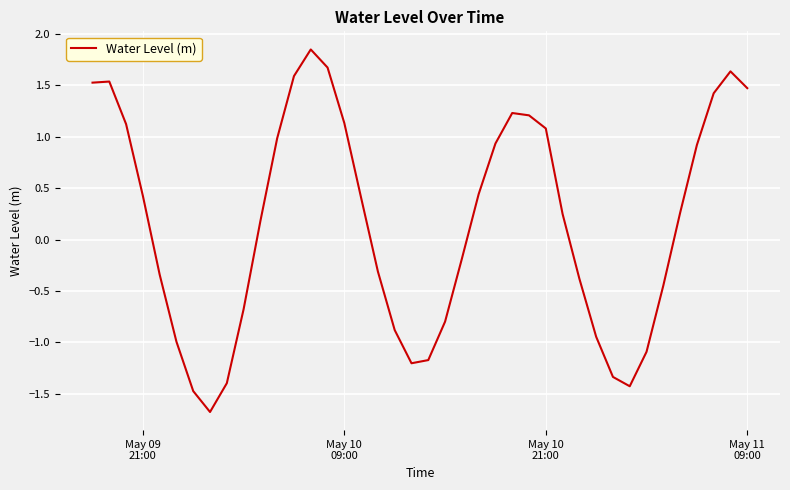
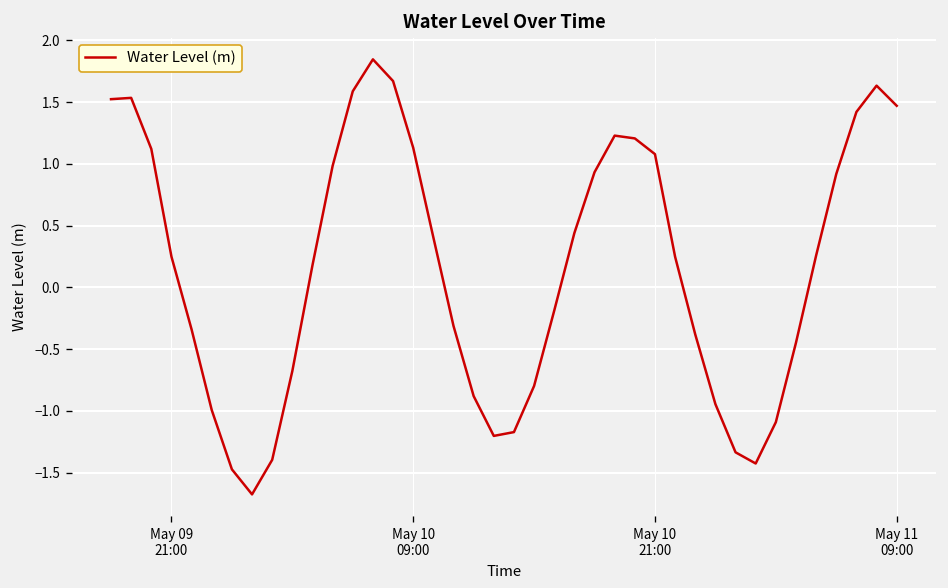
  {
-   "May 09 21:00": 0.42,
+   "May 09 21:00": 0.25,
    "May 10 09:00": 1.13,
    "May 10 21:00": 1.08,
    "May 11 09:00": 1.47
  }
